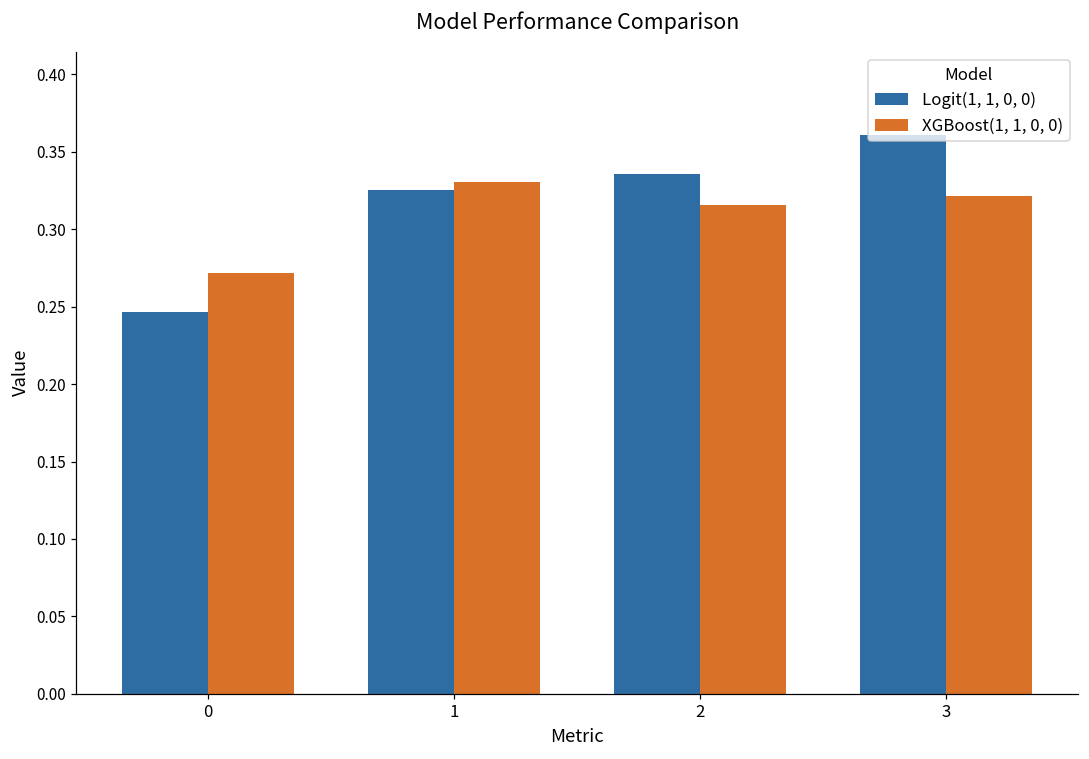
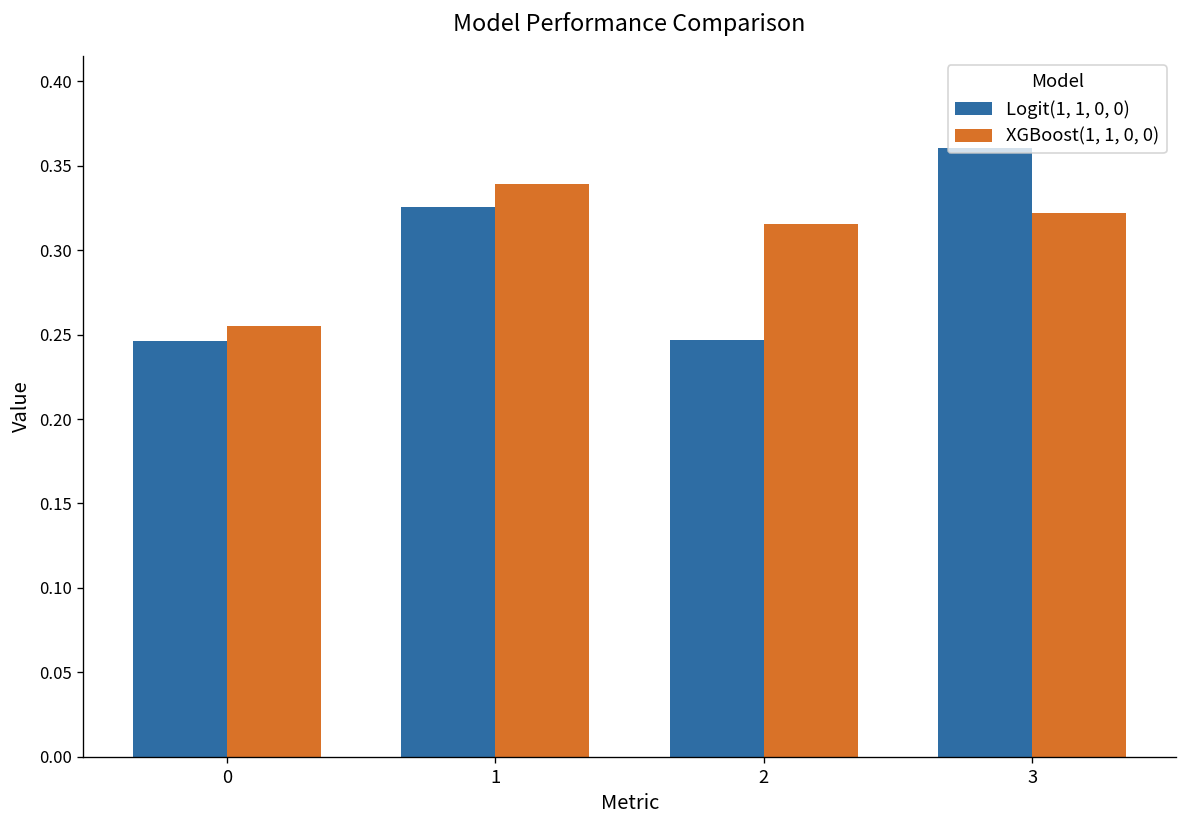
  {
    "Logit(1, 1, 0, 0)": {
      "0": 0.246,
      "1": 0.325,
-     "2": 0.336
+     "2": 0.247
    },
    "XGBoost(1, 1, 0, 0)": {
-     "0": 0.272,
-     "1": 0.330,
+     "0": 0.255,
+     "1": 0.339,
      "2": 0.315,
      "3": 0.322
    }
  }
